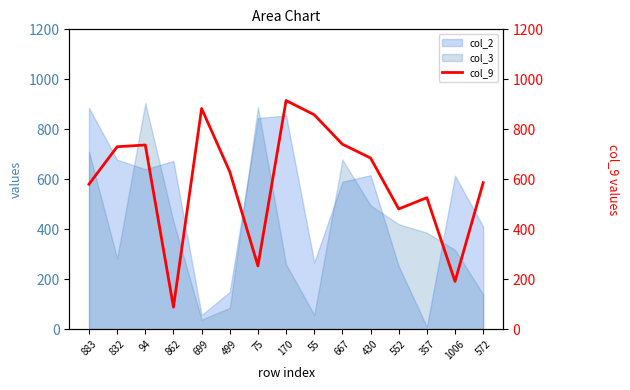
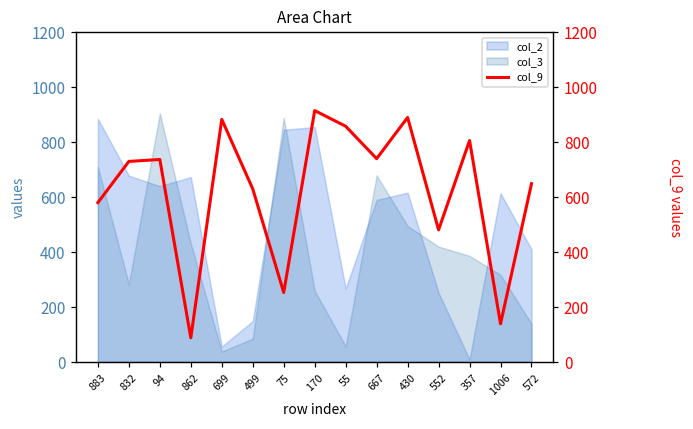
  {
    "col_9": {
      "883": 580,
      "832": 730,
      "94": 740,
      "862": 90,
      "699": 880,
      "499": 630,
      "75": 250,
      "170": 920,
      "55": 860,
      "667": 740,
-     "430": 690,
+     "430": 890,
      "552": 480,
-     "357": 530,
-     "1006": 190,
-     "572": 590
+     "357": 810,
+     "1006": 140,
+     "572": 650
    }
  }
